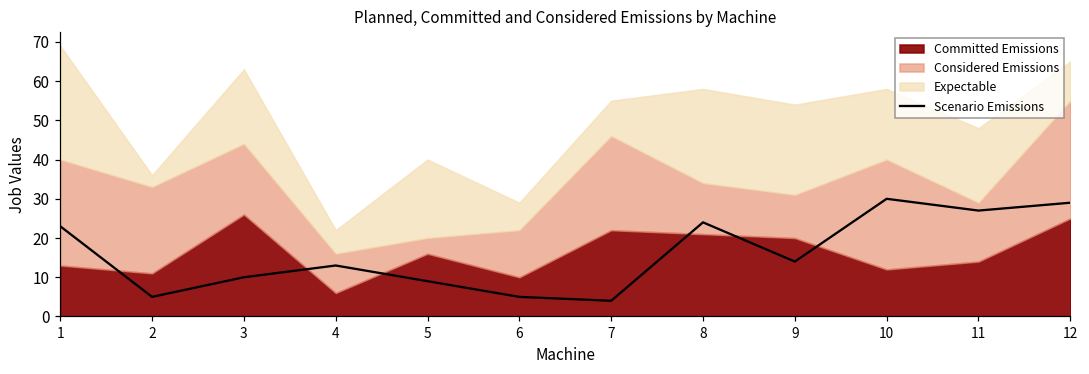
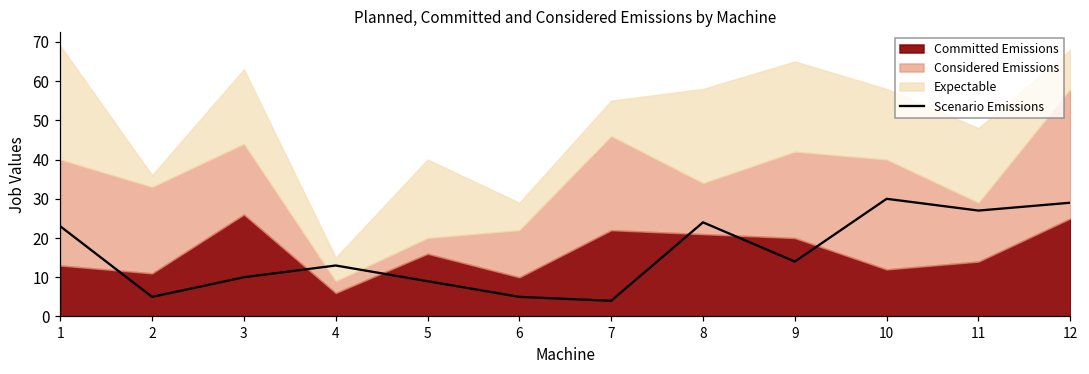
  {
    "Scenario Emissions": {
      "1": 23,
      "2": 5,
      "3": 10,
      "4": 13,
      "5": 9,
      "6": 5,
      "7": 4,
      "8": 24,
      "9": 14,
      "10": 30,
      "11": 27,
      "12": 29
    },
    "Committed Emissions": {
      "1": 13,
      "2": 11,
      "3": 26,
      "4": 6,
      "5": 16,
      "6": 10,
      "7": 22,
      "8": 21,
      "9": 20,
      "10": 12,
      "11": 14,
      "12": 25
    },
    "Considered Emissions": {
      "1": 27,
      "2": 22,
      "3": 18,
-     "4": 10,
+     "4": 3,
      "5": 4,
      "6": 12,
      "7": 24,
      "8": 13,
-     "9": 11,
+     "9": 22,
      "10": 28,
      "11": 15,
-     "12": 30
+     "12": 33
    },
    "Expectable": {
      "1": 29,
      "2": 3,
      "3": 19,
      "4": 6,
      "5": 20,
      "6": 7,
      "7": 9,
      "8": 24,
      "9": 23,
      "10": 18,
      "11": 19,
      "12": 10
    }
  }
